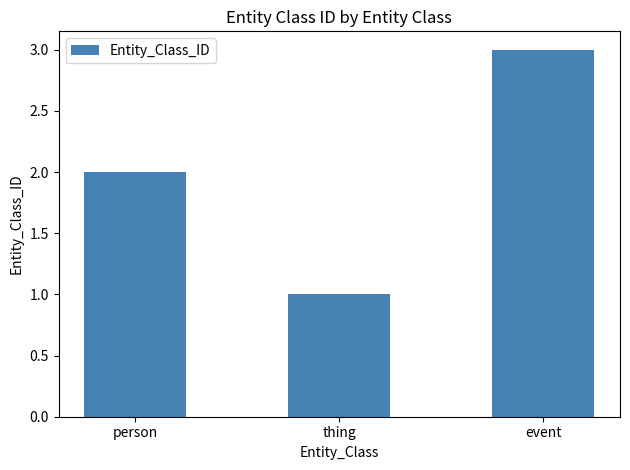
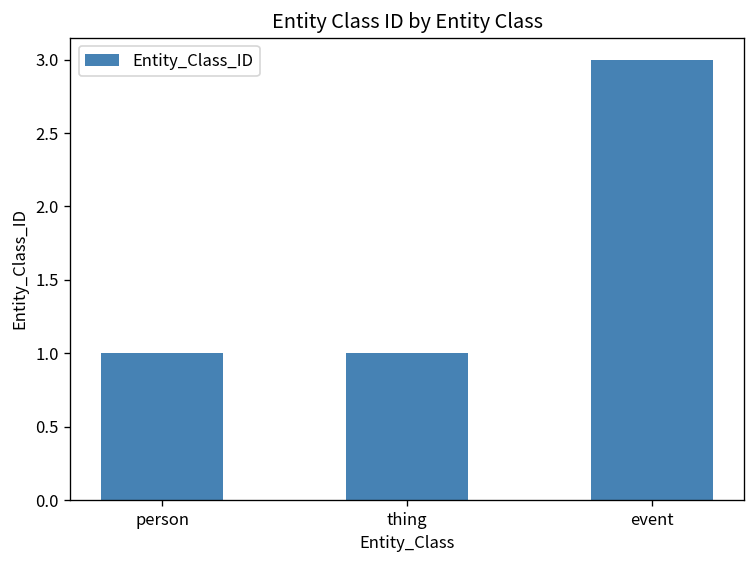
  {
-   "person": 2,
+   "person": 1,
    "thing": 1,
    "event": 3
  }
